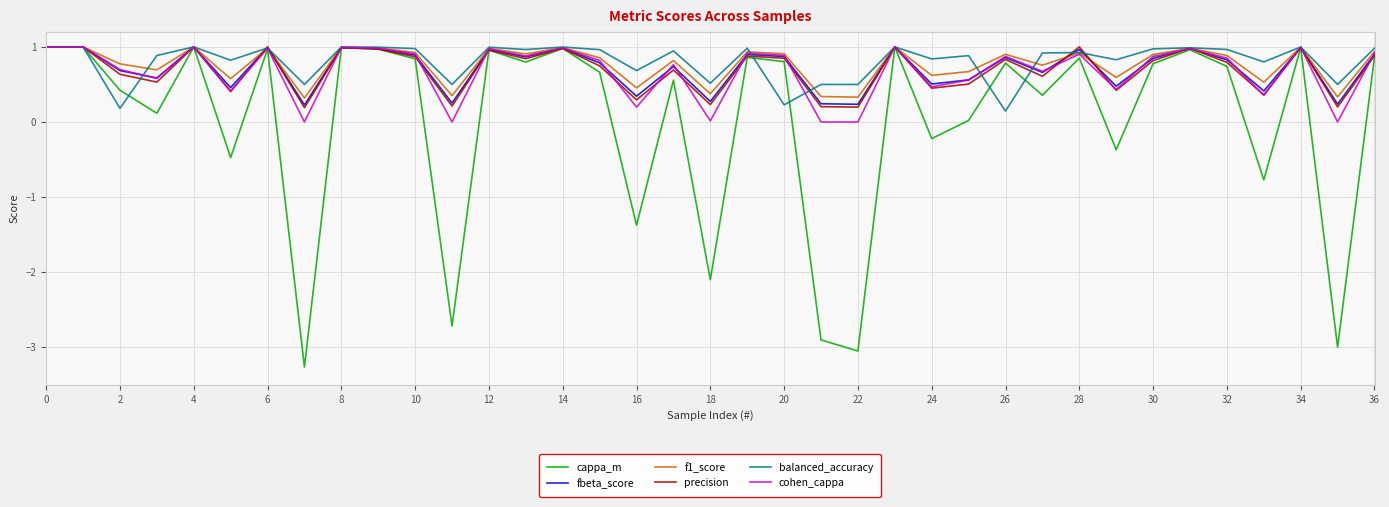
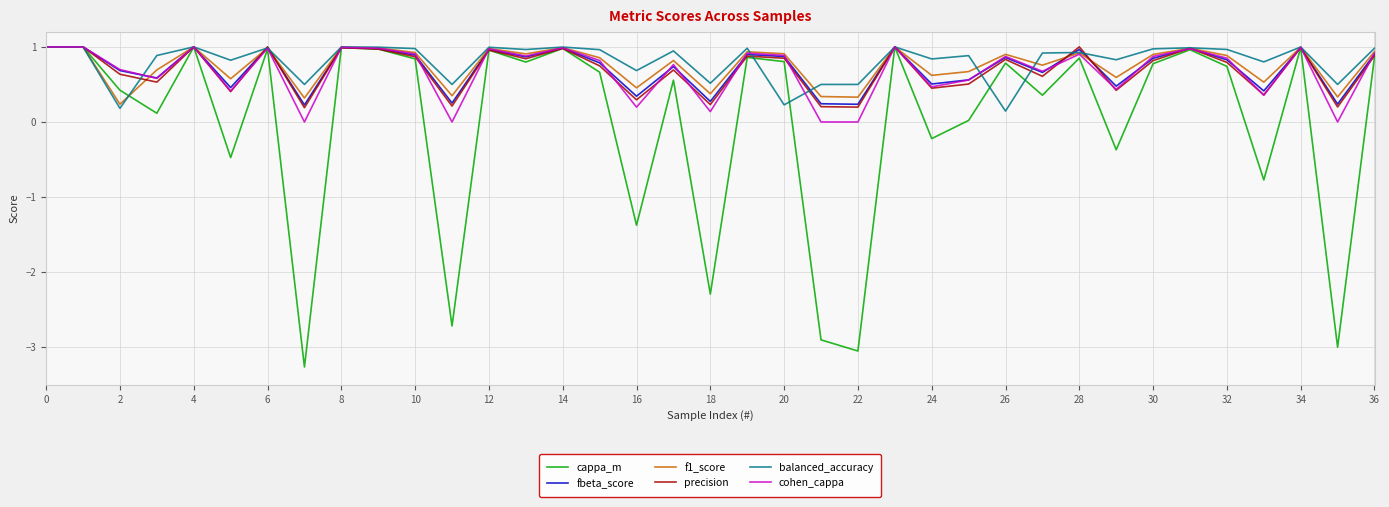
  {
    "cappa_m": {
      "2": 0.4,
      "16": -1.4,
-     "18": -2.1,
+     "18": -2.3,
      "20": 0.8,
      "22": -3.1,
      "24": -0.2,
      "26": 0.8,
      "28": 0.9,
      "30": 0.8,
      "32": 0.7
    },
    "fbeta_score": {
      "16": 0.3,
      "18": 0.3,
      "22": 0.2,
      "24": 0.5,
      "28": 1.0
    },
    "f1_score": {
-     "2": 0.8,
+     "2": 0.2,
      "16": 0.5,
      "18": 0.4,
      "22": 0.3,
      "24": 0.6,
      "32": 0.9
    },
    "precision": {
      "2": 0.6,
      "16": 0.3,
      "18": 0.2,
      "22": 0.2,
      "28": 1.0,
      "32": 0.8
    },
    "balanced_accuracy": {
      "2": 0.2,
      "10": 1.0,
      "16": 0.7,
      "18": 0.5,
      "20": 0.2,
      "22": 0.5,
      "24": 0.8,
      "26": 0.1,
      "30": 1.0,
      "32": 1.0,
      "36": 1.0
    },
    "cohen_cappa": {
      "16": 0.2,
-     "18": 0.0,
+     "18": 0.1,
      "22": 0.0
    }
  }
